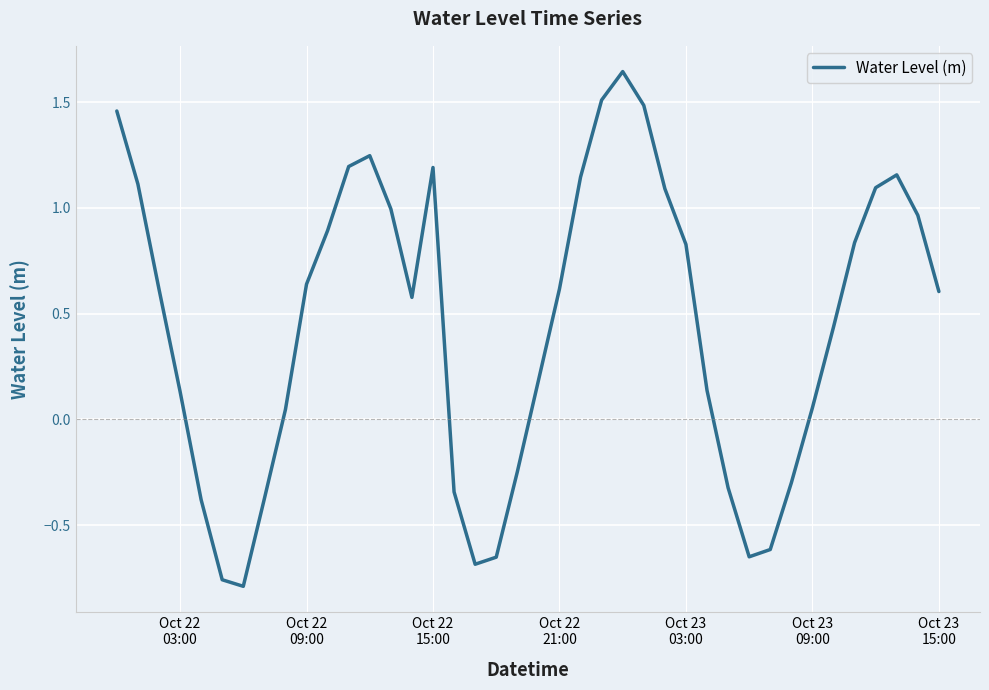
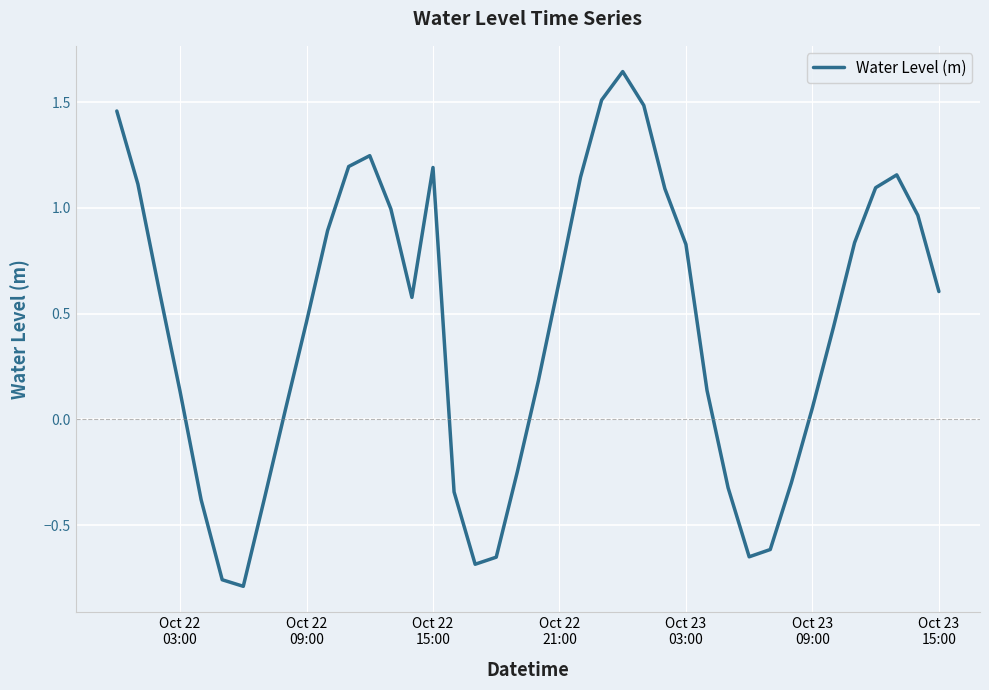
  {
    "Oct 22 03:00": 0.13,
-   "Oct 22 09:00": 0.64,
+   "Oct 22 09:00": 0.46,
    "Oct 22 15:00": 1.19,
-   "Oct 22 21:00": 0.62,
+   "Oct 22 21:00": 0.66,
    "Oct 23 03:00": 0.83,
    "Oct 23 09:00": 0.05,
    "Oct 23 15:00": 0.60
  }
